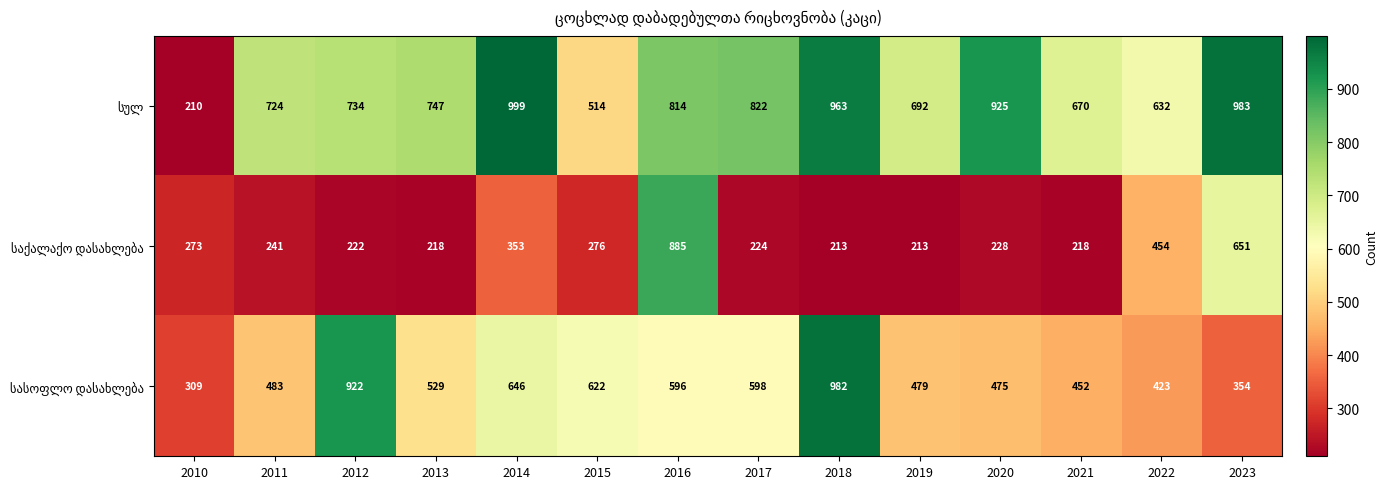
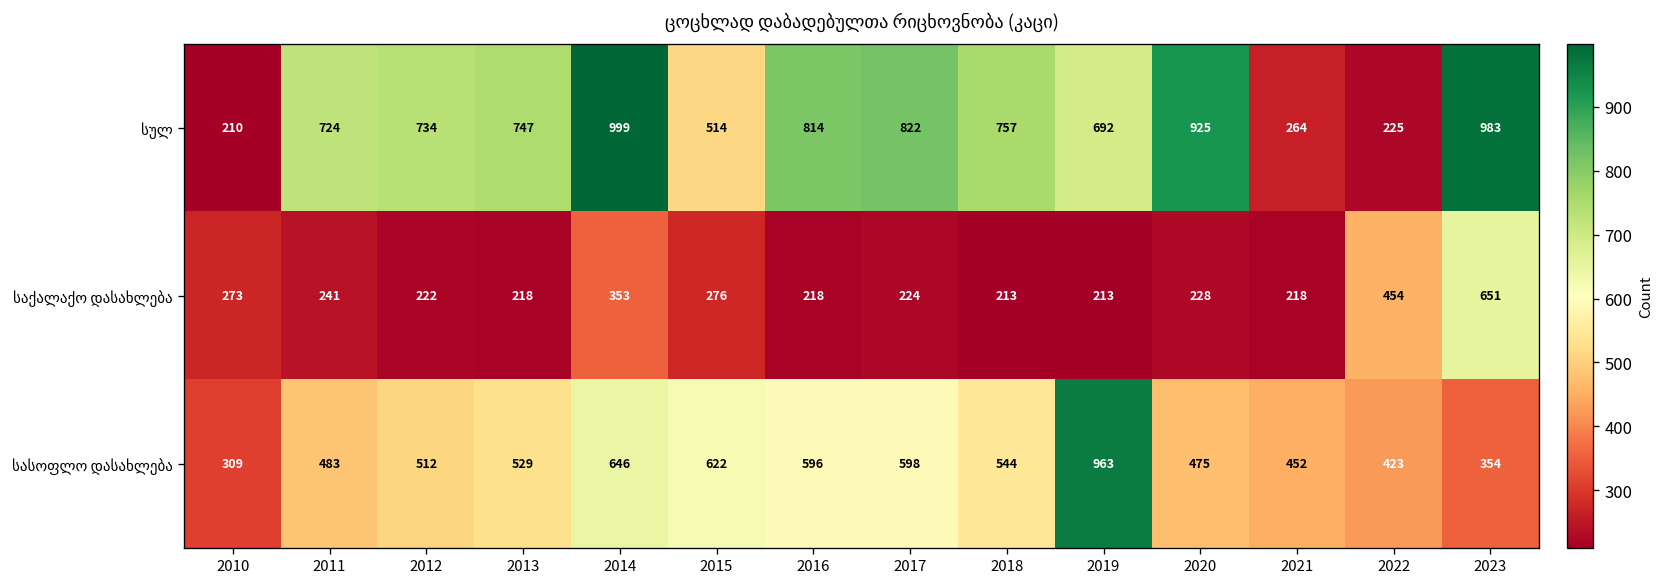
  {
    "სულ": {
      "2010": 210,
      "2011": 724,
      "2012": 734,
      "2013": 747,
      "2014": 999,
      "2015": 514,
      "2016": 814,
      "2017": 822,
-     "2018": 963,
+     "2018": 757,
      "2019": 692,
      "2020": 925,
-     "2021": 670,
-     "2022": 632,
+     "2021": 264,
+     "2022": 225,
      "2023": 983
    },
    "საქალაქო დასახლება": {
      "2010": 273,
      "2011": 241,
      "2012": 222,
      "2013": 218,
      "2014": 353,
      "2015": 276,
-     "2016": 885,
+     "2016": 218,
      "2017": 224,
      "2018": 213,
      "2019": 213,
      "2020": 228,
      "2021": 218,
      "2022": 454,
      "2023": 651
    },
    "სასოფლო დასახლება": {
      "2010": 309,
      "2011": 483,
-     "2012": 922,
+     "2012": 512,
      "2013": 529,
      "2014": 646,
      "2015": 622,
      "2016": 596,
      "2017": 598,
-     "2018": 982,
-     "2019": 479,
+     "2018": 544,
+     "2019": 963,
      "2020": 475,
      "2021": 452,
      "2022": 423,
      "2023": 354
    }
  }
